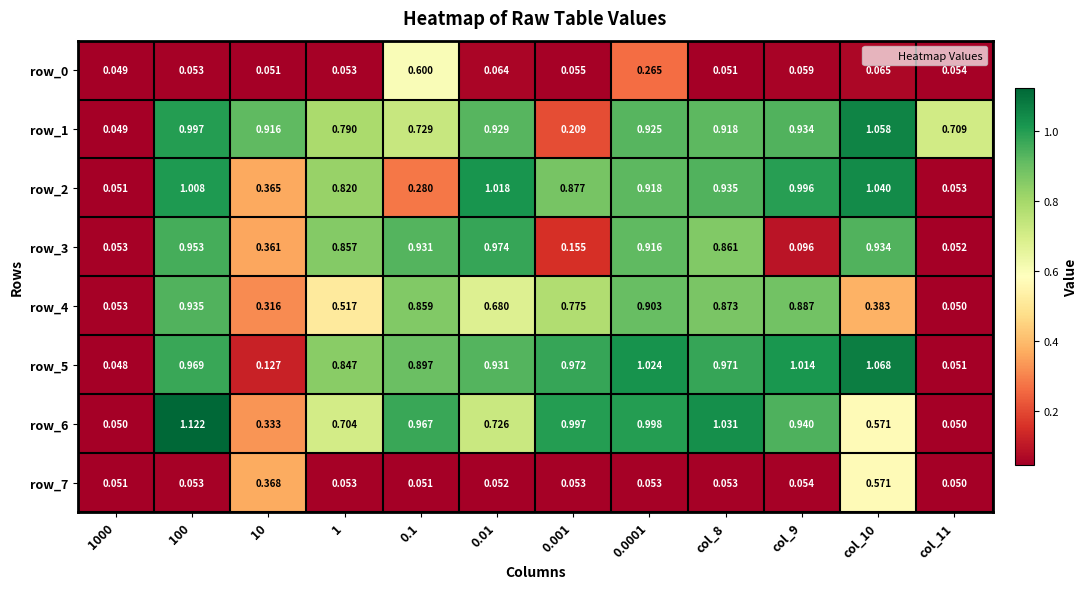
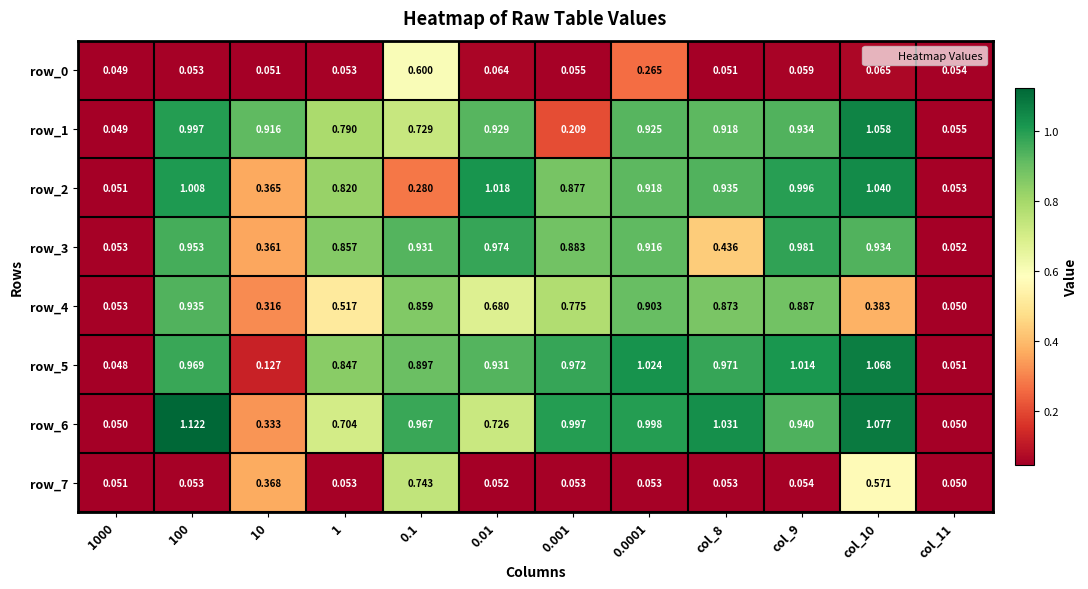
  {
    "row_0": {
      "1000": 0.049,
      "100": 0.053,
      "10": 0.051,
      "1": 0.053,
      "0.1": 0.600,
      "0.01": 0.064,
      "0.001": 0.055,
      "0.0001": 0.265,
      "col_8": 0.051,
      "col_9": 0.059,
      "col_10": 0.065,
      "col_11": 0.054
    },
    "row_1": {
      "1000": 0.049,
      "100": 0.997,
      "10": 0.916,
      "1": 0.790,
      "0.1": 0.729,
      "0.01": 0.929,
      "0.001": 0.209,
      "0.0001": 0.925,
      "col_8": 0.918,
      "col_9": 0.934,
      "col_10": 1.058,
-     "col_11": 0.709
+     "col_11": 0.055
    },
    "row_2": {
      "1000": 0.051,
      "100": 1.008,
      "10": 0.365,
      "1": 0.820,
      "0.1": 0.280,
      "0.01": 1.018,
      "0.001": 0.877,
      "0.0001": 0.918,
      "col_8": 0.935,
      "col_9": 0.996,
      "col_10": 1.040,
      "col_11": 0.053
    },
    "row_3": {
      "1000": 0.053,
      "100": 0.953,
      "10": 0.361,
      "1": 0.857,
      "0.1": 0.931,
      "0.01": 0.974,
-     "0.001": 0.155,
+     "0.001": 0.883,
      "0.0001": 0.916,
-     "col_8": 0.861,
-     "col_9": 0.096,
+     "col_8": 0.436,
+     "col_9": 0.981,
      "col_10": 0.934,
      "col_11": 0.052
    },
    "row_4": {
      "1000": 0.053,
      "100": 0.935,
      "10": 0.316,
      "1": 0.517,
      "0.1": 0.859,
      "0.01": 0.680,
      "0.001": 0.775,
      "0.0001": 0.903,
      "col_8": 0.873,
      "col_9": 0.887,
      "col_10": 0.383,
      "col_11": 0.050
    },
    "row_5": {
      "1000": 0.048,
      "100": 0.969,
      "10": 0.127,
      "1": 0.847,
      "0.1": 0.897,
      "0.01": 0.931,
      "0.001": 0.972,
      "0.0001": 1.024,
      "col_8": 0.971,
      "col_9": 1.014,
      "col_10": 1.068,
      "col_11": 0.051
    },
    "row_6": {
      "1000": 0.050,
      "100": 1.122,
      "10": 0.333,
      "1": 0.704,
      "0.1": 0.967,
      "0.01": 0.726,
      "0.001": 0.997,
      "0.0001": 0.998,
      "col_8": 1.031,
      "col_9": 0.940,
-     "col_10": 0.571,
+     "col_10": 1.077,
      "col_11": 0.050
    },
    "row_7": {
      "1000": 0.051,
      "100": 0.053,
      "10": 0.368,
      "1": 0.053,
-     "0.1": 0.051,
+     "0.1": 0.743,
      "0.01": 0.052,
      "0.001": 0.053,
      "0.0001": 0.053,
      "col_8": 0.053,
      "col_9": 0.054,
      "col_10": 0.571,
      "col_11": 0.050
    }
  }
